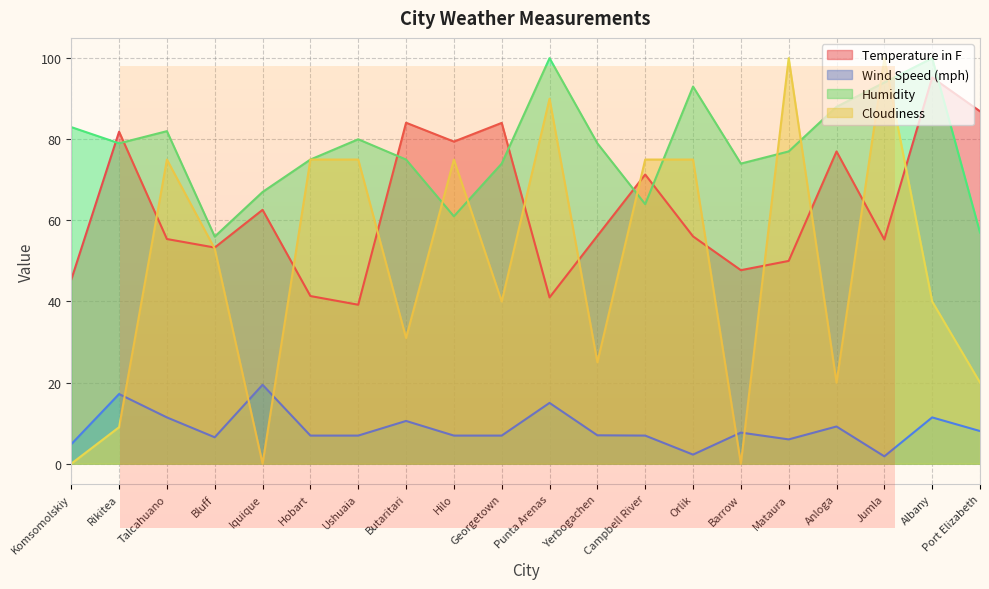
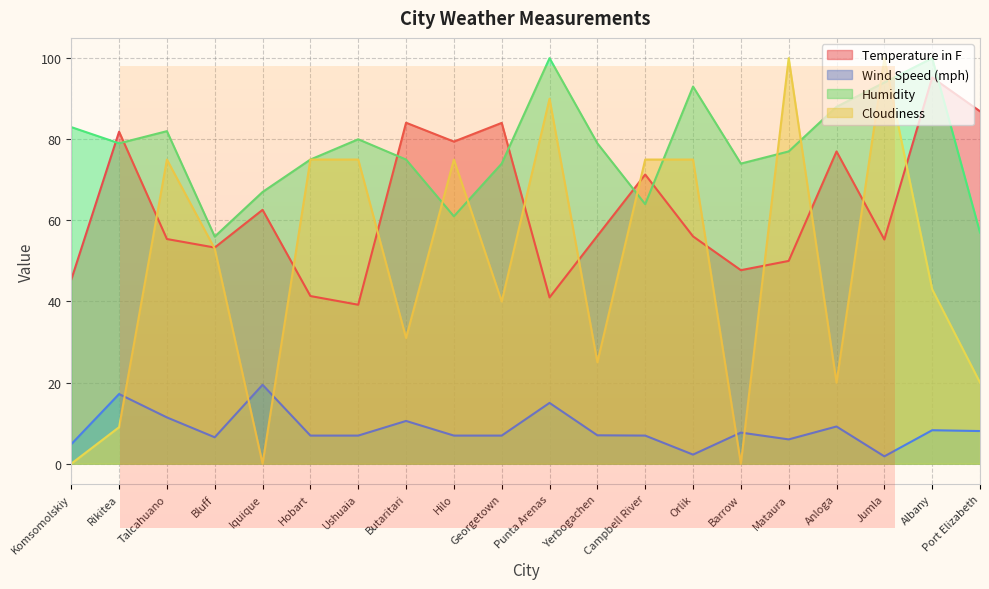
  {
    "Temperature in F": {
      "Komsomolskiy": 45,
      "Rikitea": 82,
      "Port Elizabeth": 87
    },
    "Wind Speed (mph)": {
      "Komsomolskiy": 5,
      "Rikitea": 17,
-     "Albany": 11,
+     "Albany": 8,
      "Port Elizabeth": 8
    },
    "Humidity": {
      "Komsomolskiy": 83,
      "Rikitea": 79,
      "Port Elizabeth": 57
    },
    "Cloudiness": {
      "Komsomolskiy": 0,
      "Rikitea": 9,
-     "Albany": 40,
+     "Albany": 43,
      "Port Elizabeth": 20
    }
  }
